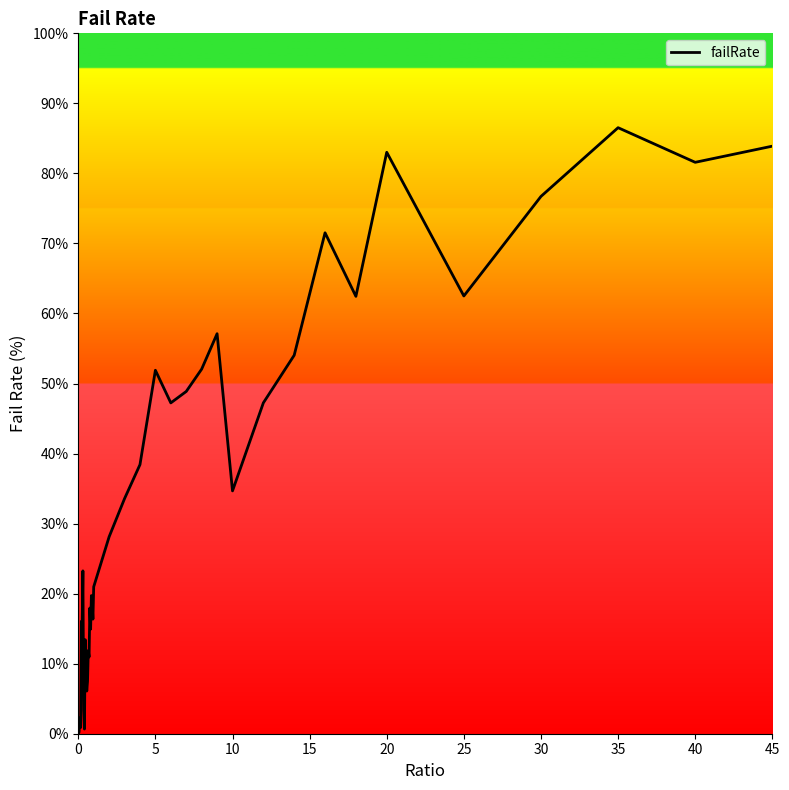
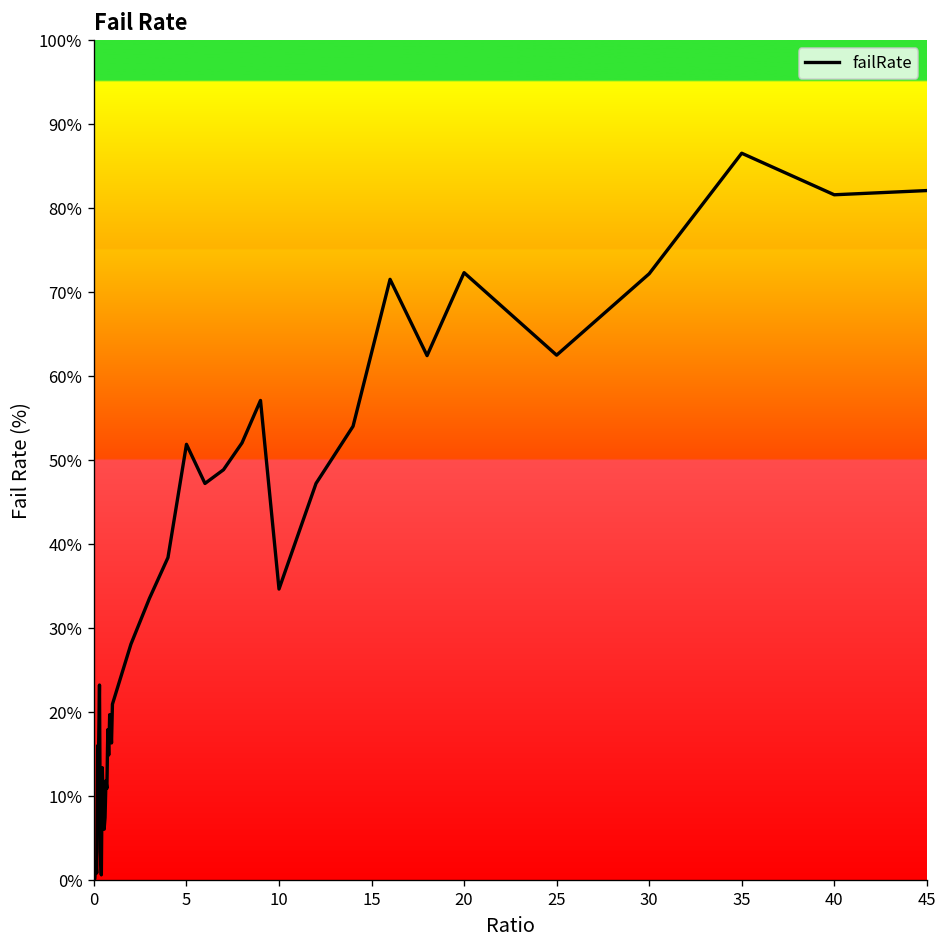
  {
    "0": "0%",
    "5": "52%",
    "10": "35%",
-   "20": "83%",
+   "20": "72%",
    "25": "63%",
-   "30": "77%",
+   "30": "72%",
    "35": "87%",
    "40": "82%",
-   "45": "84%"
+   "45": "82%"
  }
